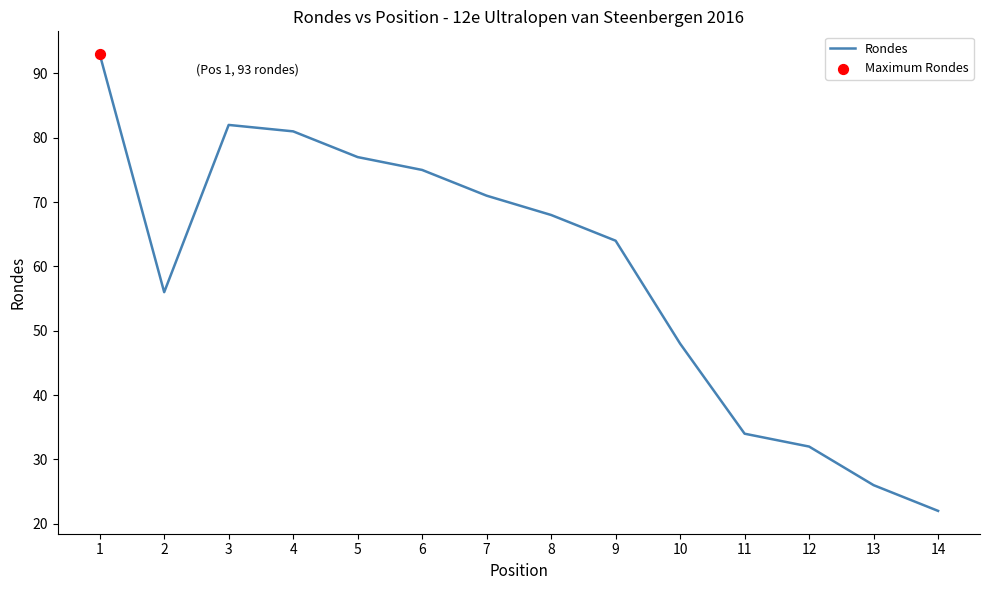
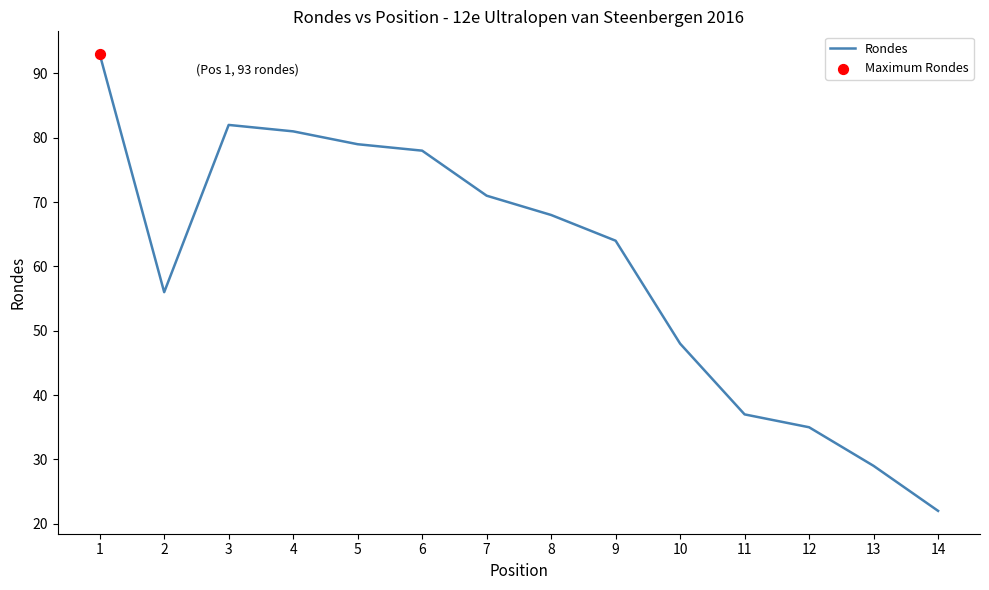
  {
    "Rondes": {
      "2": 56,
      "3": 82,
      "4": 81,
-     "5": 77,
-     "6": 75,
+     "5": 79,
+     "6": 78,
      "7": 71,
      "8": 68,
      "9": 64,
      "10": 48,
-     "11": 34,
-     "12": 32,
-     "13": 26,
+     "11": 37,
+     "12": 35,
+     "13": 29,
      "14": 22
    }
  }
